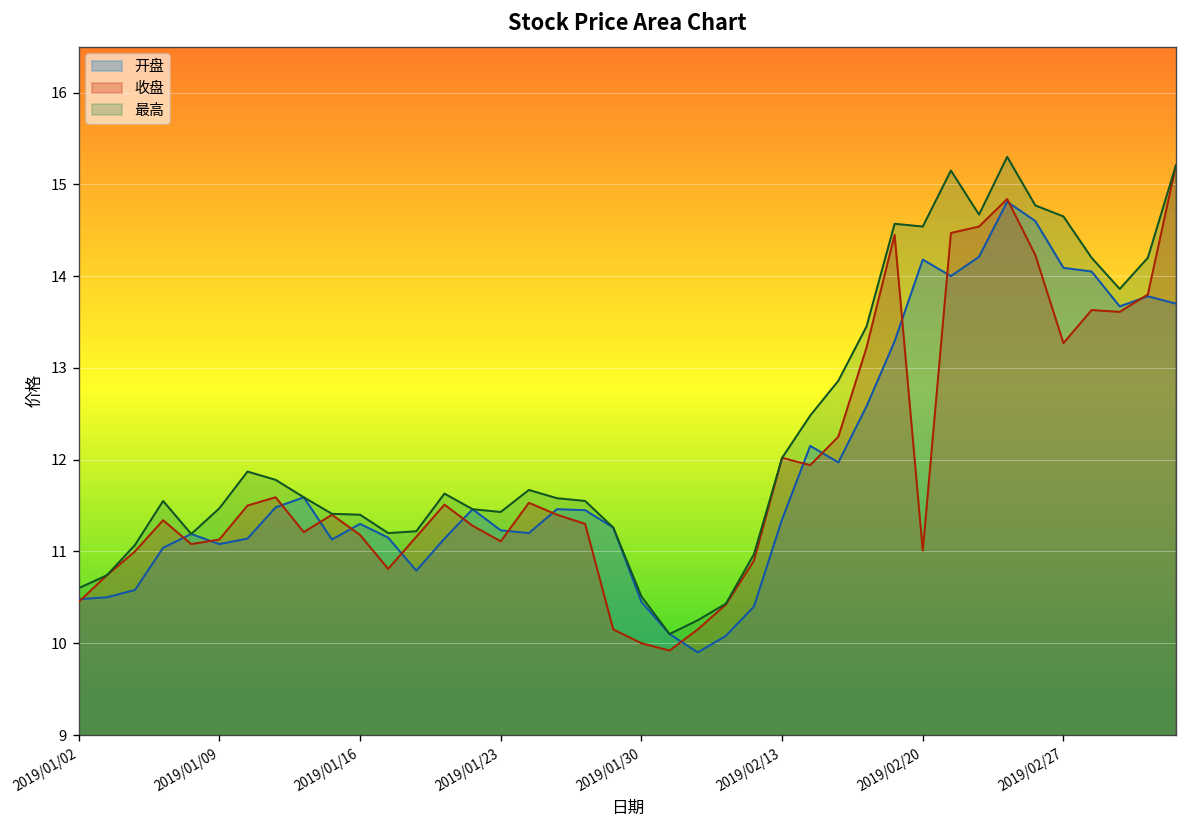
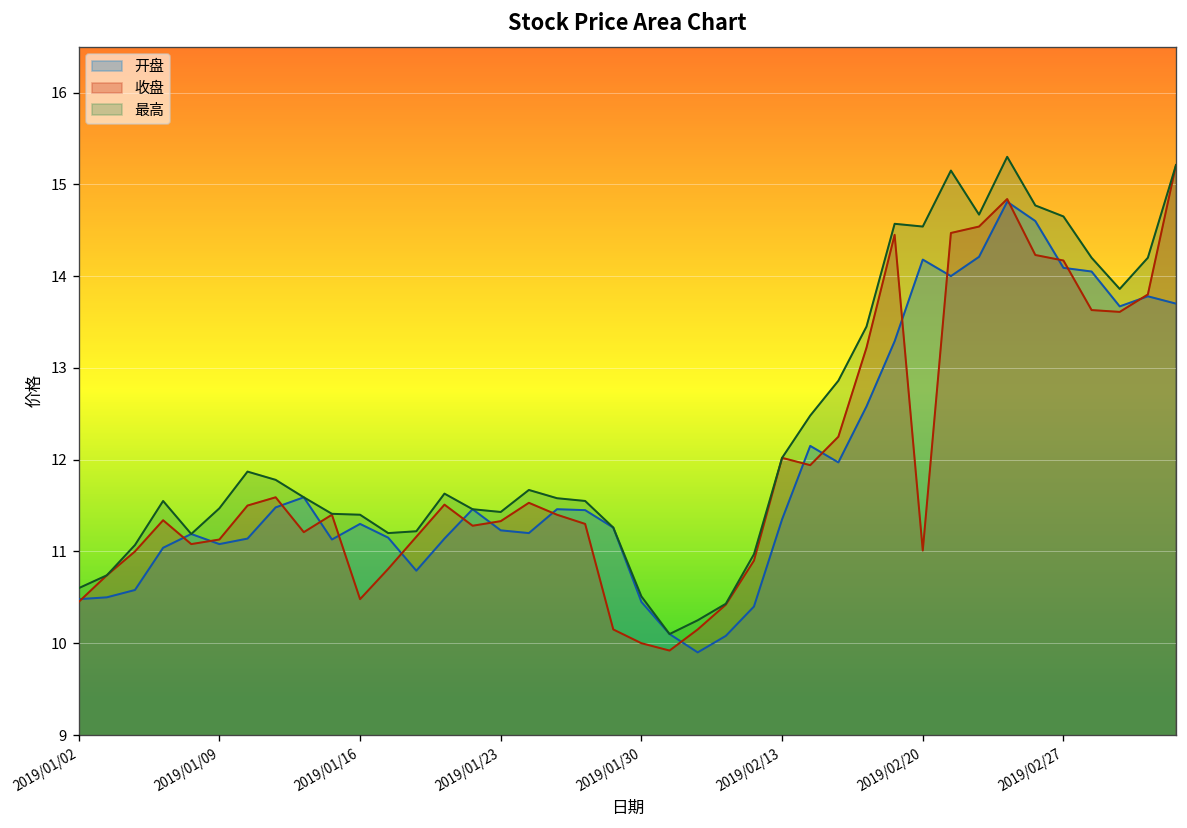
  {
    "收盘": {
      "2019/01/09": 11.1,
-     "2019/01/16": 11.2,
-     "2019/01/23": 11.1,
+     "2019/01/16": 10.5,
+     "2019/01/23": 11.3,
      "2019/01/30": 10.0,
      "2019/02/20": 11.0,
-     "2019/02/27": 13.3
+     "2019/02/27": 14.2
    }
  }
